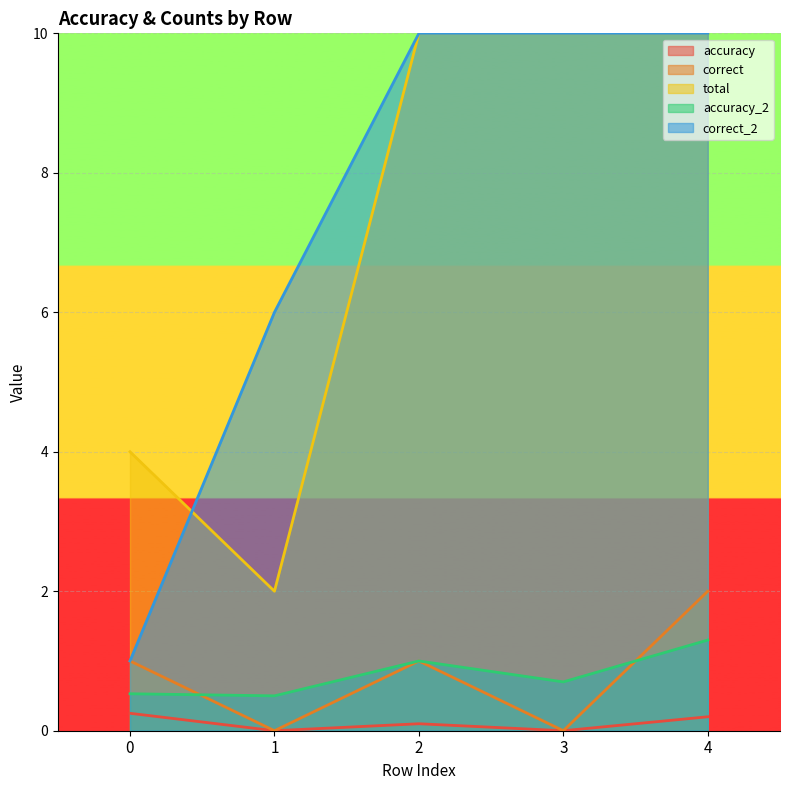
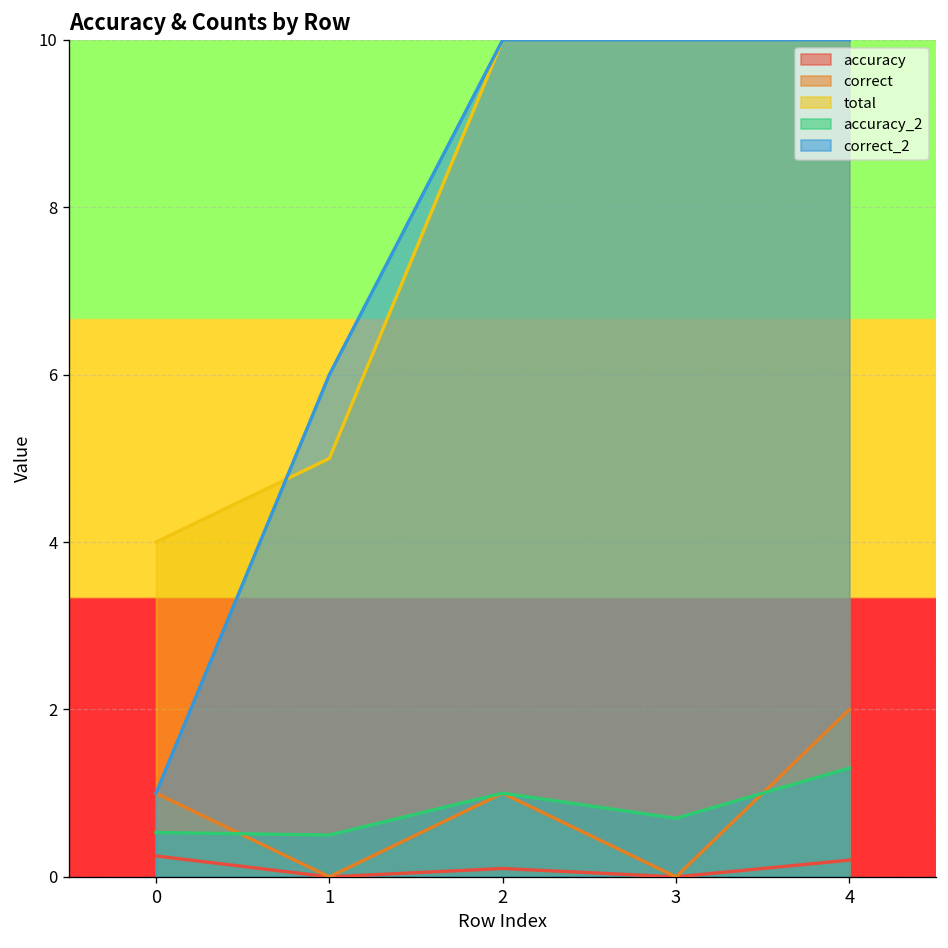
  {
    "total": {
      "0": 4,
-     "1": 2
+     "1": 5
    },
    "accuracy_2": {
      "0": 0.5,
      "1": 0.5,
      "3": 0.7,
      "4": 1.3
    },
    "correct_2": {
      "1": 6
    }
  }
